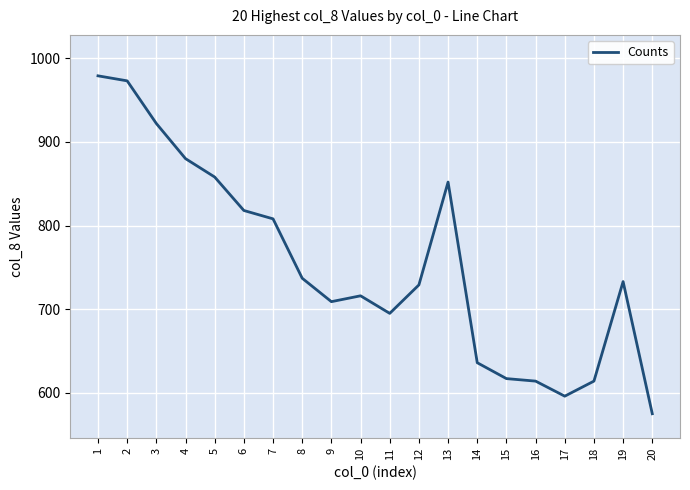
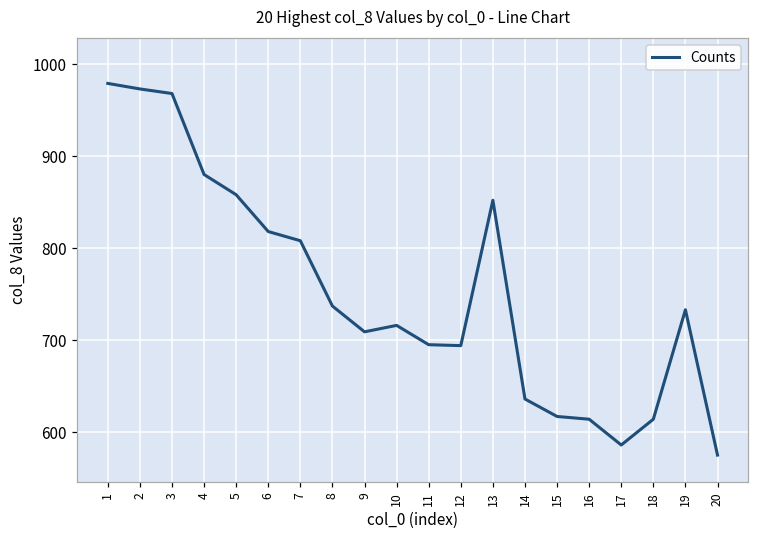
  {
    "1": 980,
    "2": 970,
-   "3": 920,
+   "3": 970,
    "4": 880,
    "5": 860,
    "6": 820,
    "7": 810,
    "8": 740,
    "9": 710,
    "10": 720,
    "11": 700,
-   "12": 730,
+   "12": 690,
    "13": 850,
    "14": 640,
    "15": 620,
    "16": 610,
-   "17": 600,
+   "17": 590,
    "18": 610,
    "19": 730,
    "20": 580
  }
